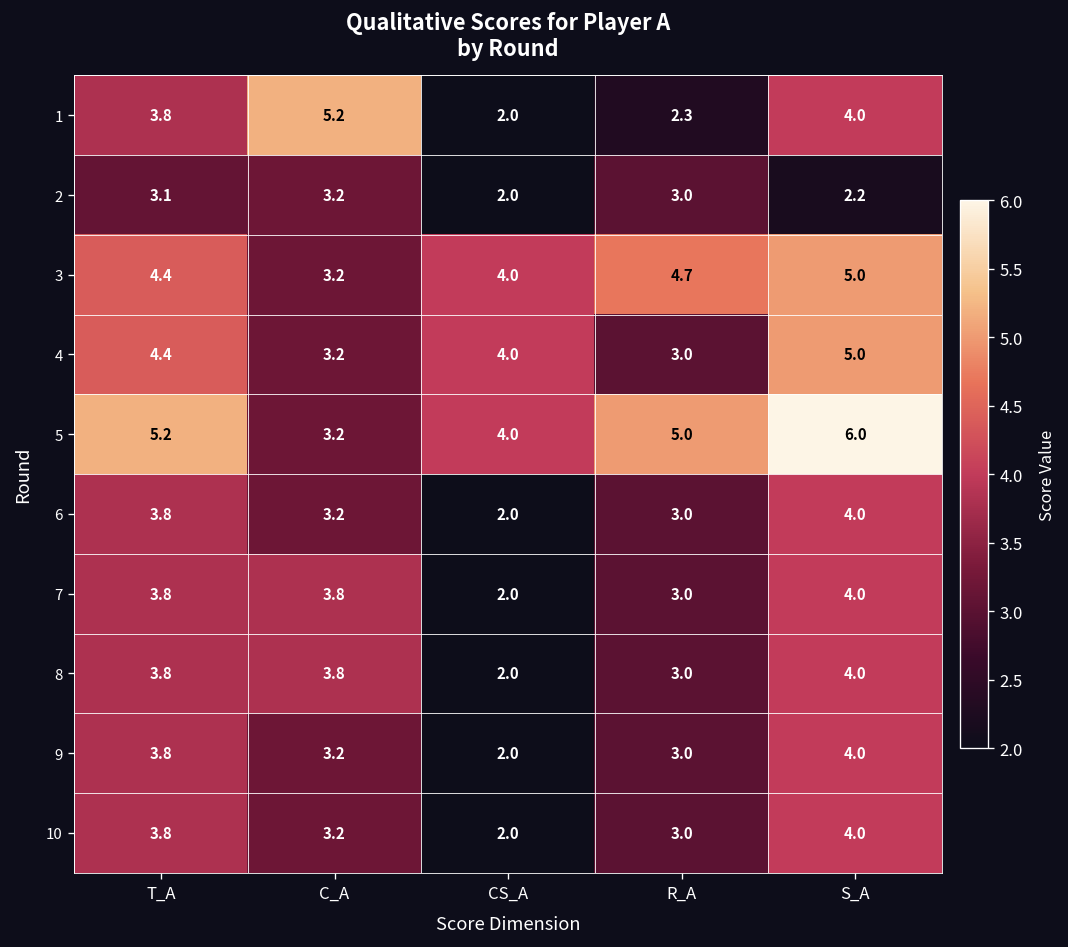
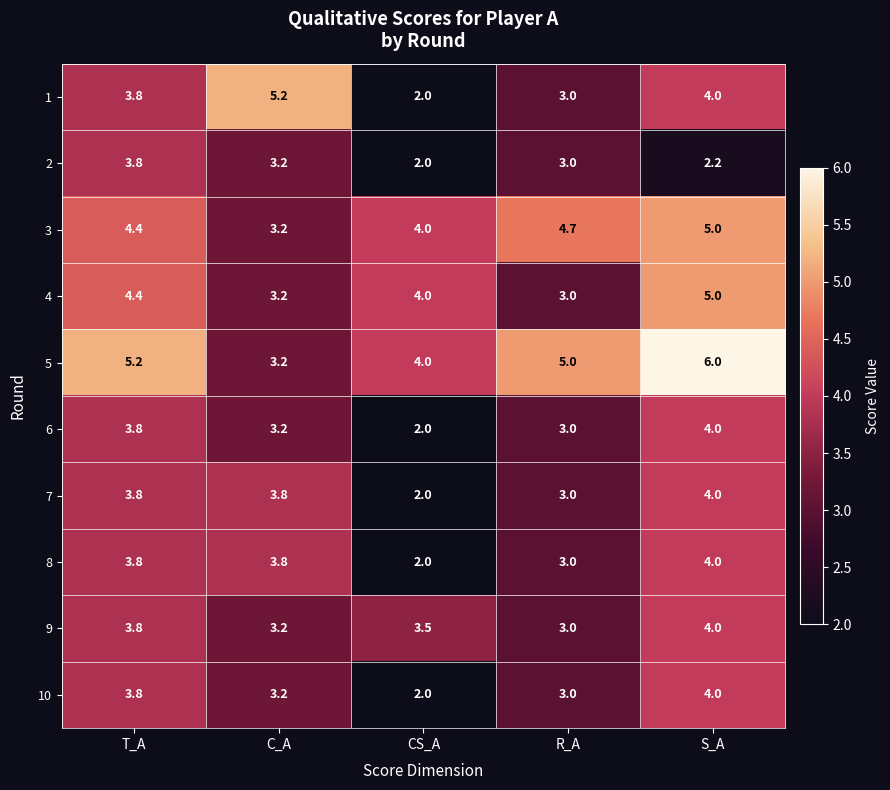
  {
    "1": {
      "T_A": 3.8,
      "C_A": 5.2,
      "CS_A": 2.0,
-     "R_A": 2.3,
+     "R_A": 3.0,
      "S_A": 4.0
    },
    "2": {
-     "T_A": 3.1,
+     "T_A": 3.8,
      "C_A": 3.2,
      "CS_A": 2.0,
      "R_A": 3.0,
      "S_A": 2.2
    },
    "3": {
      "T_A": 4.4,
      "C_A": 3.2,
      "CS_A": 4.0,
      "R_A": 4.7,
      "S_A": 5.0
    },
    "4": {
      "T_A": 4.4,
      "C_A": 3.2,
      "CS_A": 4.0,
      "R_A": 3.0,
      "S_A": 5.0
    },
    "5": {
      "T_A": 5.2,
      "C_A": 3.2,
      "CS_A": 4.0,
      "R_A": 5.0,
      "S_A": 6.0
    },
    "6": {
      "T_A": 3.8,
      "C_A": 3.2,
      "CS_A": 2.0,
      "R_A": 3.0,
      "S_A": 4.0
    },
    "7": {
      "T_A": 3.8,
      "C_A": 3.8,
      "CS_A": 2.0,
      "R_A": 3.0,
      "S_A": 4.0
    },
    "8": {
      "T_A": 3.8,
      "C_A": 3.8,
      "CS_A": 2.0,
      "R_A": 3.0,
      "S_A": 4.0
    },
    "9": {
      "T_A": 3.8,
      "C_A": 3.2,
-     "CS_A": 2.0,
+     "CS_A": 3.5,
      "R_A": 3.0,
      "S_A": 4.0
    },
    "10": {
      "T_A": 3.8,
      "C_A": 3.2,
      "CS_A": 2.0,
      "R_A": 3.0,
      "S_A": 4.0
    }
  }
